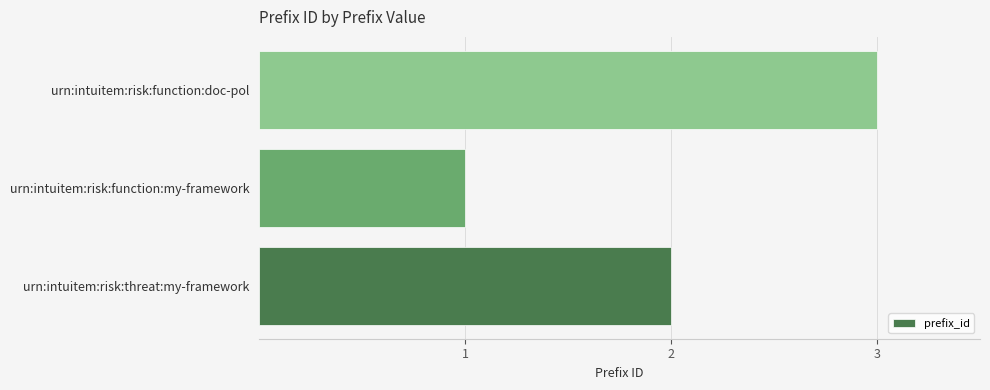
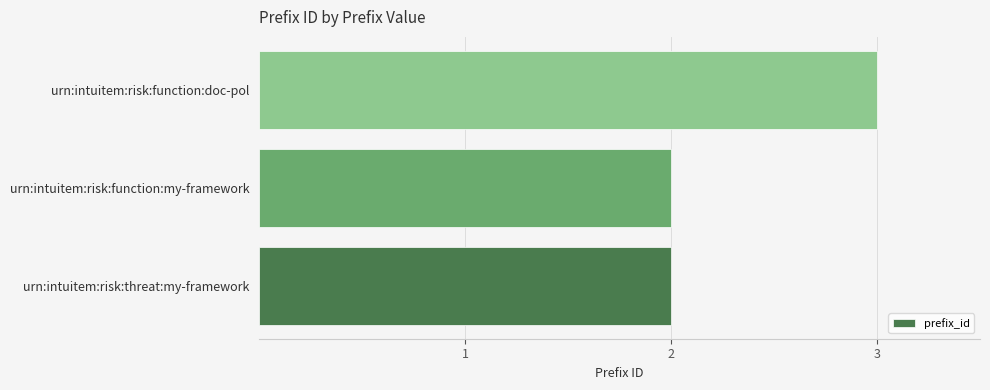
  {
    "urn:intuitem:risk:function:doc-pol": 3,
-   "urn:intuitem:risk:function:my-framework": 1,
+   "urn:intuitem:risk:function:my-framework": 2,
    "urn:intuitem:risk:threat:my-framework": 2
  }
